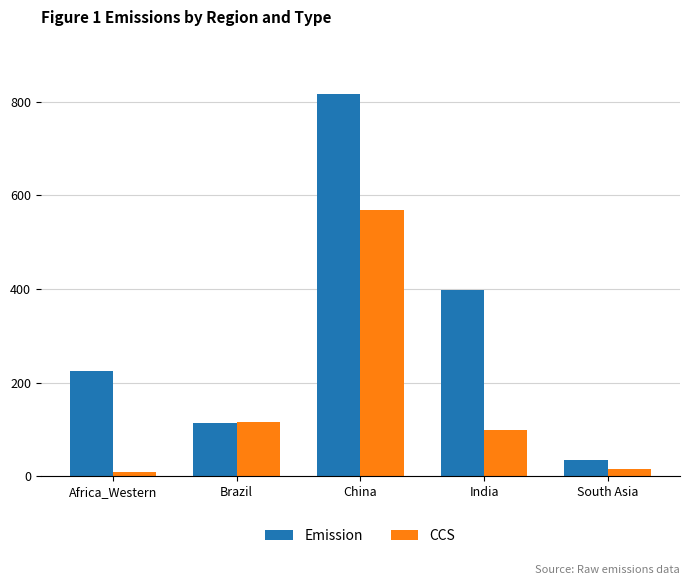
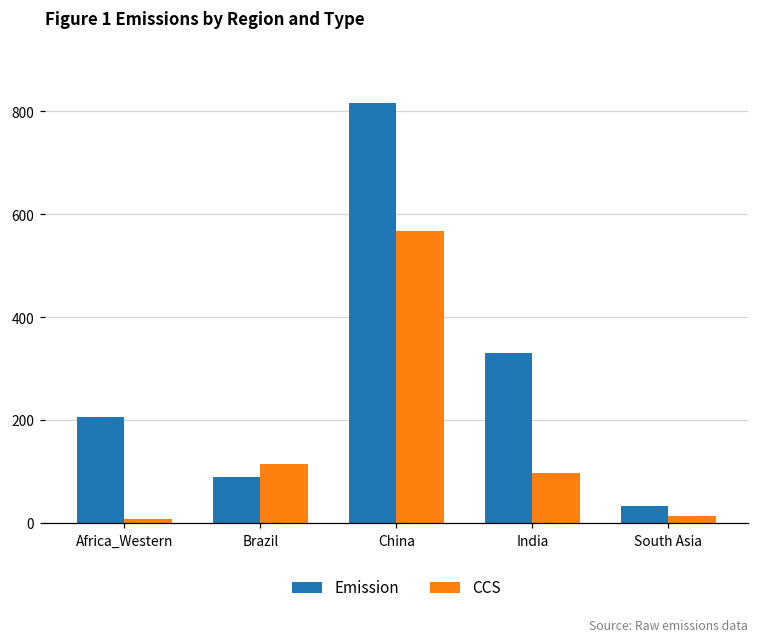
  {
    "Emission": {
-     "Africa_Western": 220,
-     "Brazil": 110,
+     "Africa_Western": 210,
+     "Brazil": 90,
      "China": 820,
-     "India": 400,
+     "India": 330,
      "South Asia": 30
    },
    "CCS": {
      "Africa_Western": 10,
      "Brazil": 120,
      "China": 570,
      "India": 100,
      "South Asia": 10
    }
  }
